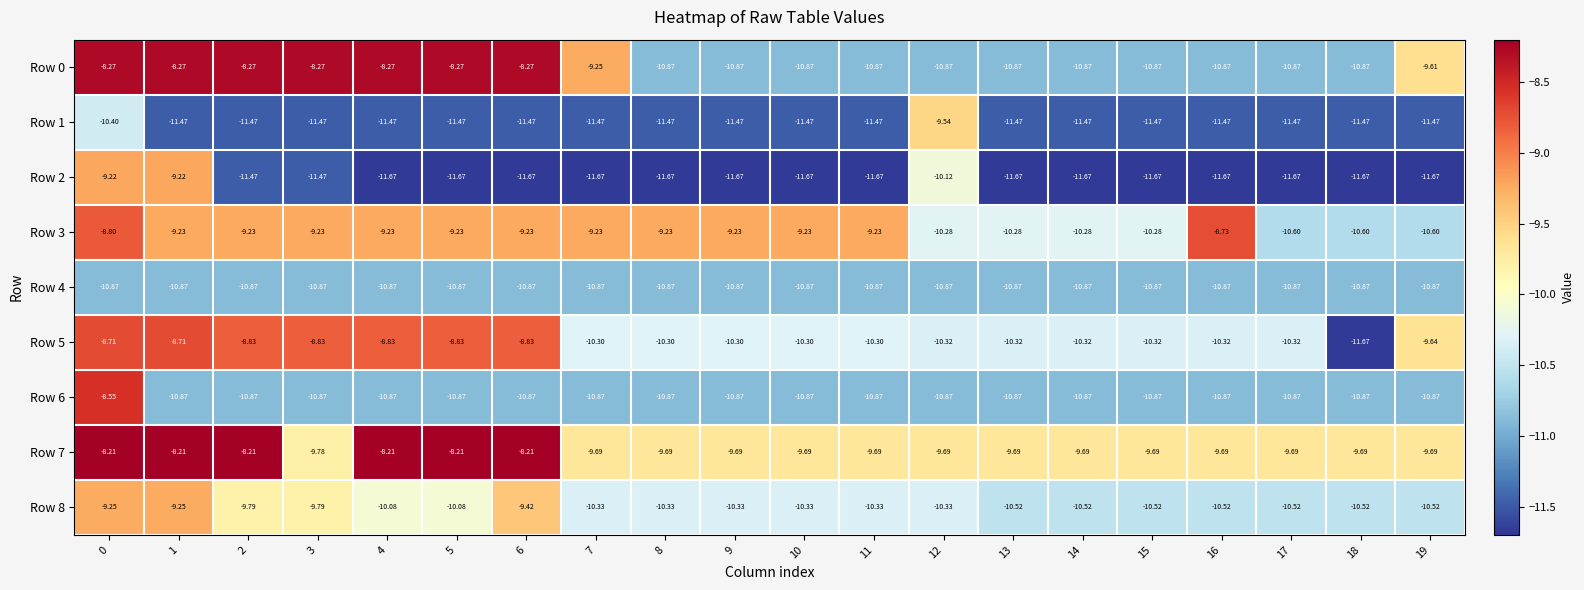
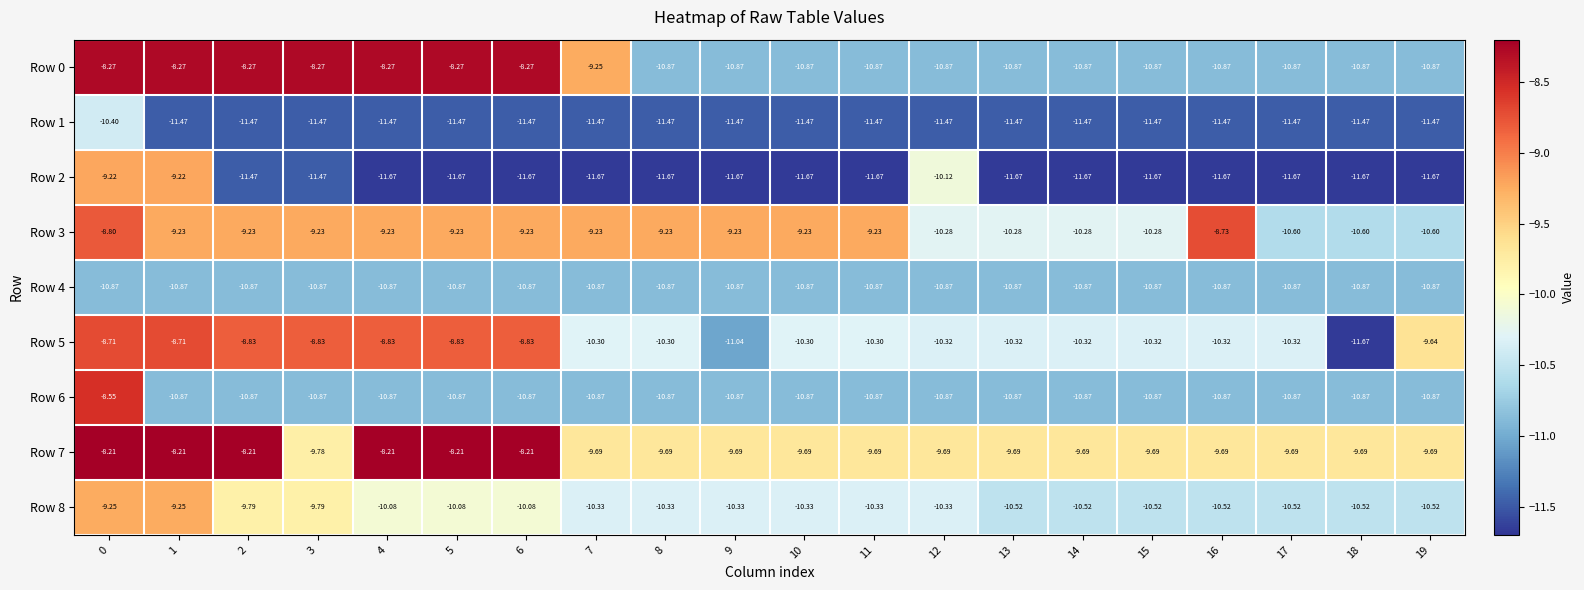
  {
    "Row 0": {
      "0": -8.27,
      "1": -8.27,
      "2": -8.27,
      "3": -8.27,
      "4": -8.27,
      "5": -8.27,
      "6": -8.27,
      "7": -9.25,
      "8": -10.87,
      "9": -10.87,
      "10": -10.87,
      "11": -10.87,
      "12": -10.87,
      "13": -10.87,
      "14": -10.87,
      "15": -10.87,
      "16": -10.87,
      "17": -10.87,
      "18": -10.87,
-     "19": -9.61
+     "19": -10.87
    },
    "Row 1": {
      "0": -10.40,
      "1": -11.47,
      "2": -11.47,
      "3": -11.47,
      "4": -11.47,
      "5": -11.47,
      "6": -11.47,
      "7": -11.47,
      "8": -11.47,
      "9": -11.47,
      "10": -11.47,
      "11": -11.47,
-     "12": -9.54,
+     "12": -11.47,
      "13": -11.47,
      "14": -11.47,
      "15": -11.47,
      "16": -11.47,
      "17": -11.47,
      "18": -11.47,
      "19": -11.47
    },
    "Row 2": {
      "0": -9.22,
      "1": -9.22,
      "2": -11.47,
      "3": -11.47,
      "4": -11.67,
      "5": -11.67,
      "6": -11.67,
      "7": -11.67,
      "8": -11.67,
      "9": -11.67,
      "10": -11.67,
      "11": -11.67,
      "12": -10.12,
      "13": -11.67,
      "14": -11.67,
      "15": -11.67,
      "16": -11.67,
      "17": -11.67,
      "18": -11.67,
      "19": -11.67
    },
    "Row 3": {
      "0": -8.80,
      "1": -9.23,
      "2": -9.23,
      "3": -9.23,
      "4": -9.23,
      "5": -9.23,
      "6": -9.23,
      "7": -9.23,
      "8": -9.23,
      "9": -9.23,
      "10": -9.23,
      "11": -9.23,
      "12": -10.28,
      "13": -10.28,
      "14": -10.28,
      "15": -10.28,
      "16": -8.73,
      "17": -10.60,
      "18": -10.60,
      "19": -10.60
    },
    "Row 4": {
      "0": -10.87,
      "1": -10.87,
      "2": -10.87,
      "3": -10.87,
      "4": -10.87,
      "5": -10.87,
      "6": -10.87,
      "7": -10.87,
      "8": -10.87,
      "9": -10.87,
      "10": -10.87,
      "11": -10.87,
      "12": -10.87,
      "13": -10.87,
      "14": -10.87,
      "15": -10.87,
      "16": -10.87,
      "17": -10.87,
      "18": -10.87,
      "19": -10.87
    },
    "Row 5": {
      "0": -8.71,
      "1": -8.71,
      "2": -8.83,
      "3": -8.83,
      "4": -8.83,
      "5": -8.83,
      "6": -8.83,
      "7": -10.30,
      "8": -10.30,
-     "9": -10.30,
+     "9": -11.04,
      "10": -10.30,
      "11": -10.30,
      "12": -10.32,
      "13": -10.32,
      "14": -10.32,
      "15": -10.32,
      "16": -10.32,
      "17": -10.32,
      "18": -11.67,
      "19": -9.64
    },
    "Row 6": {
      "0": -8.55,
      "1": -10.87,
      "2": -10.87,
      "3": -10.87,
      "4": -10.87,
      "5": -10.87,
      "6": -10.87,
      "7": -10.87,
      "8": -10.87,
      "9": -10.87,
      "10": -10.87,
      "11": -10.87,
      "12": -10.87,
      "13": -10.87,
      "14": -10.87,
      "15": -10.87,
      "16": -10.87,
      "17": -10.87,
      "18": -10.87,
      "19": -10.87
    },
    "Row 7": {
      "0": -8.21,
      "1": -8.21,
      "2": -8.21,
      "3": -9.78,
      "4": -8.21,
      "5": -8.21,
      "6": -8.21,
      "7": -9.69,
      "8": -9.69,
      "9": -9.69,
      "10": -9.69,
      "11": -9.69,
      "12": -9.69,
      "13": -9.69,
      "14": -9.69,
      "15": -9.69,
      "16": -9.69,
      "17": -9.69,
      "18": -9.69,
      "19": -9.69
    },
    "Row 8": {
      "0": -9.25,
      "1": -9.25,
      "2": -9.79,
      "3": -9.79,
      "4": -10.08,
      "5": -10.08,
-     "6": -9.42,
+     "6": -10.08,
      "7": -10.33,
      "8": -10.33,
      "9": -10.33,
      "10": -10.33,
      "11": -10.33,
      "12": -10.33,
      "13": -10.52,
      "14": -10.52,
      "15": -10.52,
      "16": -10.52,
      "17": -10.52,
      "18": -10.52,
      "19": -10.52
    }
  }
